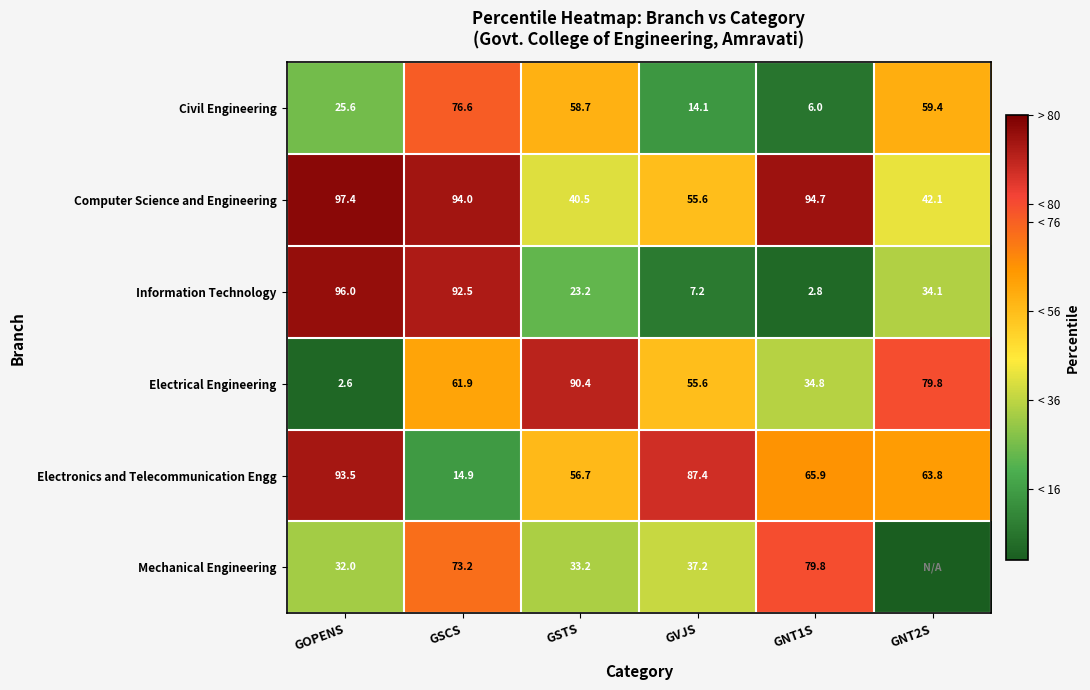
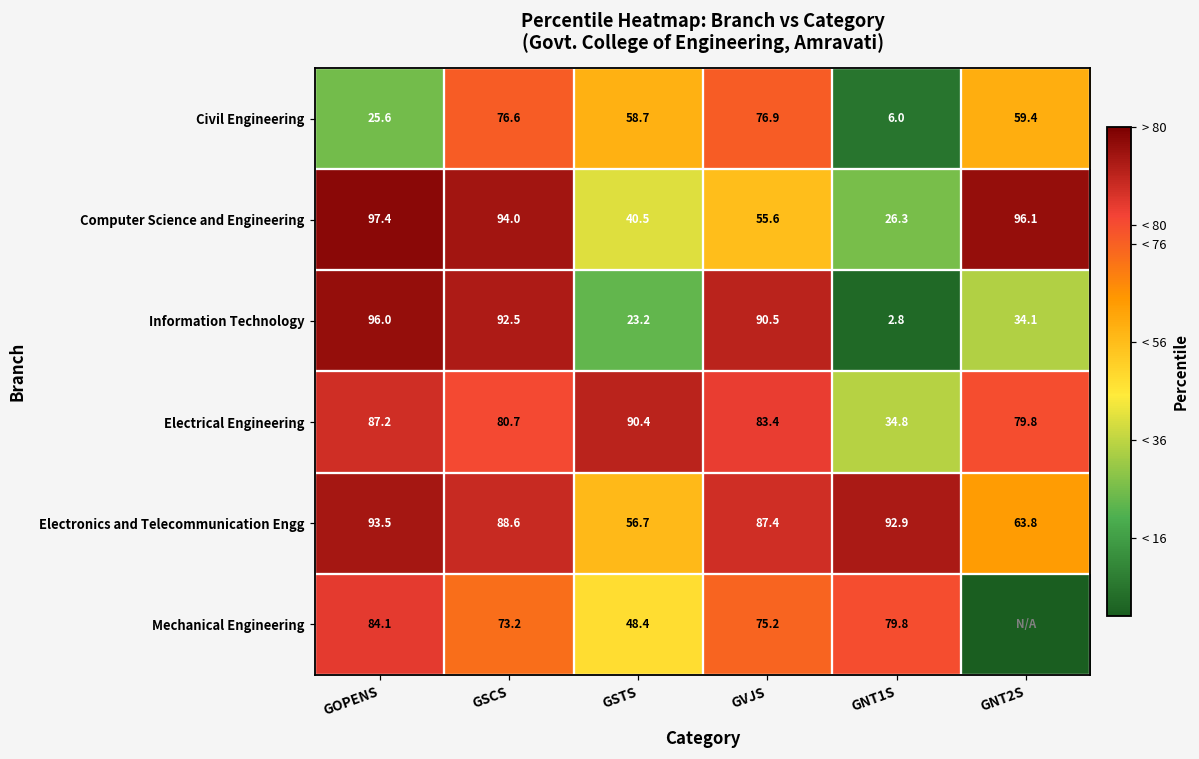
  {
    "Civil Engineering": {
      "GOPENS": 25.6,
      "GSCS": 76.6,
      "GSTS": 58.7,
-     "GVJS": 14.1,
+     "GVJS": 76.9,
      "GNT1S": 6.0,
      "GNT2S": 59.4
    },
    "Computer Science and Engineering": {
      "GOPENS": 97.4,
      "GSCS": 94.0,
      "GSTS": 40.5,
      "GVJS": 55.6,
-     "GNT1S": 94.7,
-     "GNT2S": 42.1
+     "GNT1S": 26.3,
+     "GNT2S": 96.1
    },
    "Information Technology": {
      "GOPENS": 96.0,
      "GSCS": 92.5,
      "GSTS": 23.2,
-     "GVJS": 7.2,
+     "GVJS": 90.5,
      "GNT1S": 2.8,
      "GNT2S": 34.1
    },
    "Electrical Engineering": {
-     "GOPENS": 2.6,
-     "GSCS": 61.9,
+     "GOPENS": 87.2,
+     "GSCS": 80.7,
      "GSTS": 90.4,
-     "GVJS": 55.6,
+     "GVJS": 83.4,
      "GNT1S": 34.8,
      "GNT2S": 79.8
    },
    "Electronics and Telecommunication Engg": {
      "GOPENS": 93.5,
-     "GSCS": 14.9,
+     "GSCS": 88.6,
      "GSTS": 56.7,
      "GVJS": 87.4,
-     "GNT1S": 65.9,
+     "GNT1S": 92.9,
      "GNT2S": 63.8
    },
    "Mechanical Engineering": {
-     "GOPENS": 32.0,
+     "GOPENS": 84.1,
      "GSCS": 73.2,
-     "GSTS": 33.2,
-     "GVJS": 37.2,
+     "GSTS": 48.4,
+     "GVJS": 75.2,
      "GNT1S": 79.8
    }
  }
